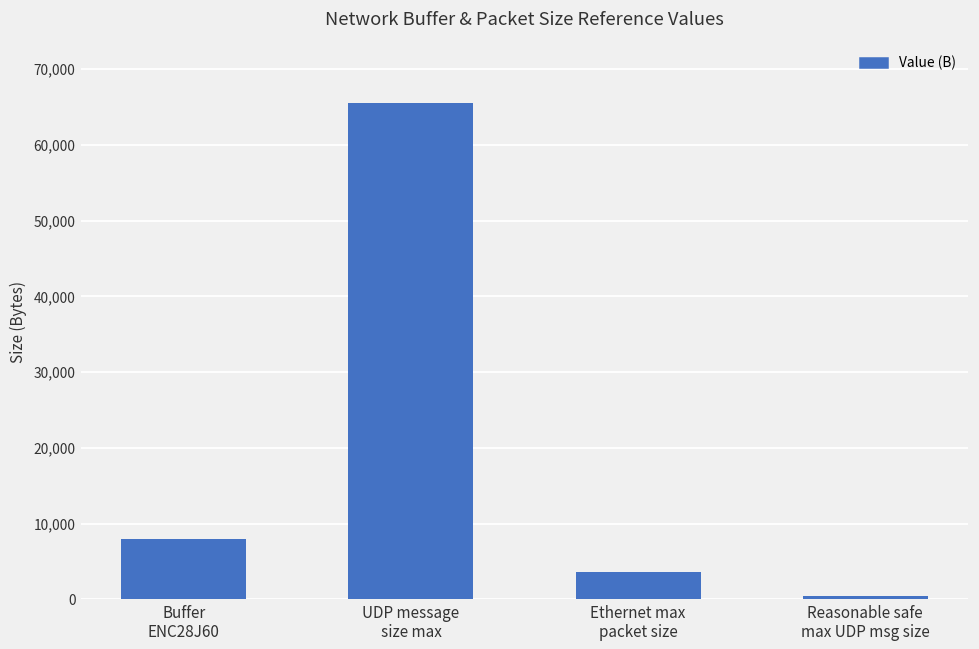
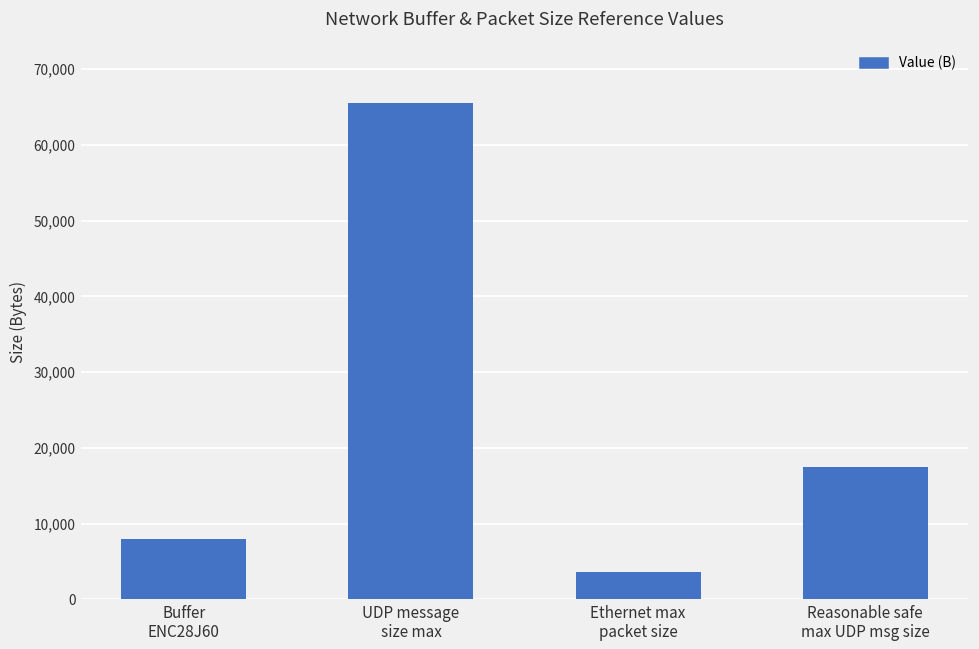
  {
    "Buffer ENC28J60": "8,000",
    "UDP message size max": "66,000",
    "Ethernet max packet size": "4,000",
-   "Reasonable safe max UDP msg size": "1,000"
+   "Reasonable safe max UDP msg size": "17,000"
  }
